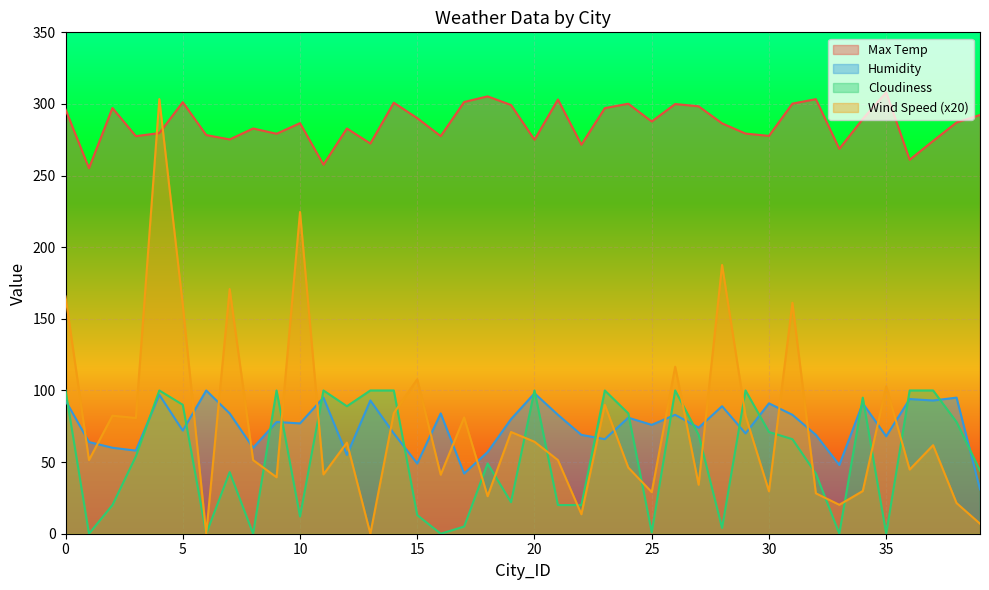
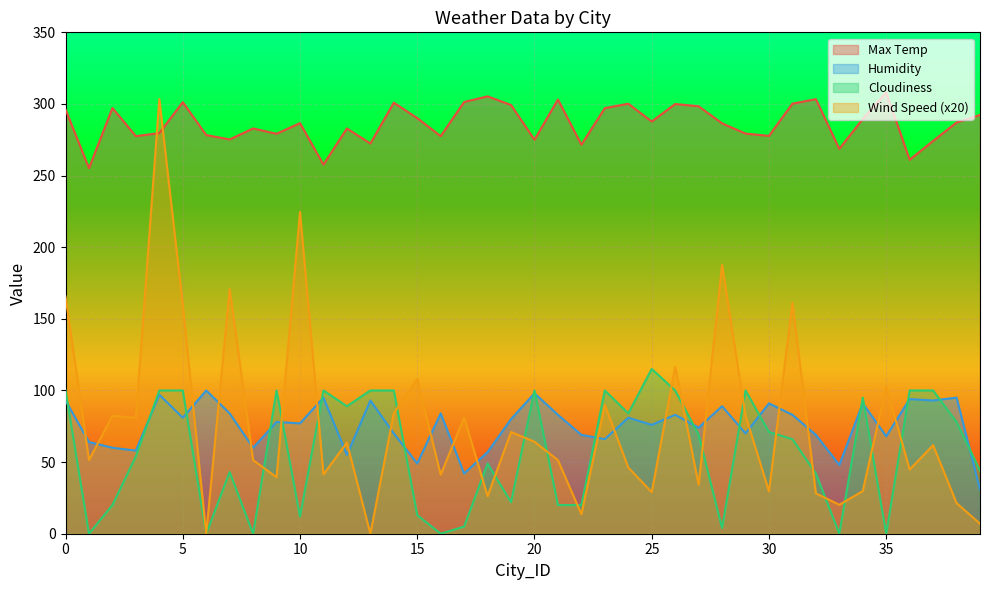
  {
    "Humidity": {
      "0": 93,
-     "5": 72,
+     "5": 81,
      "10": 77,
      "15": 49,
      "20": 98,
      "25": 76,
      "30": 91,
      "35": 68
    },
    "Cloudiness": {
      "0": 100,
-     "5": 90,
+     "5": 100,
      "10": 12,
      "15": 13,
      "20": 100,
-     "25": 1,
+     "25": 115,
      "30": 71,
      "35": 0
    }
  }
